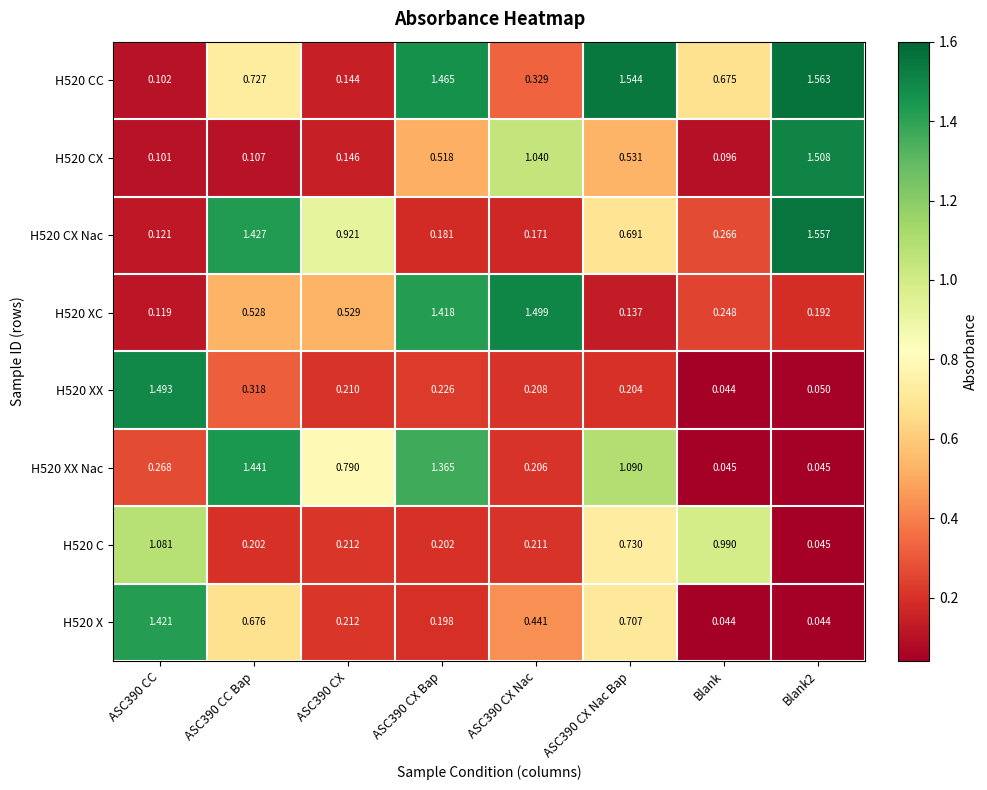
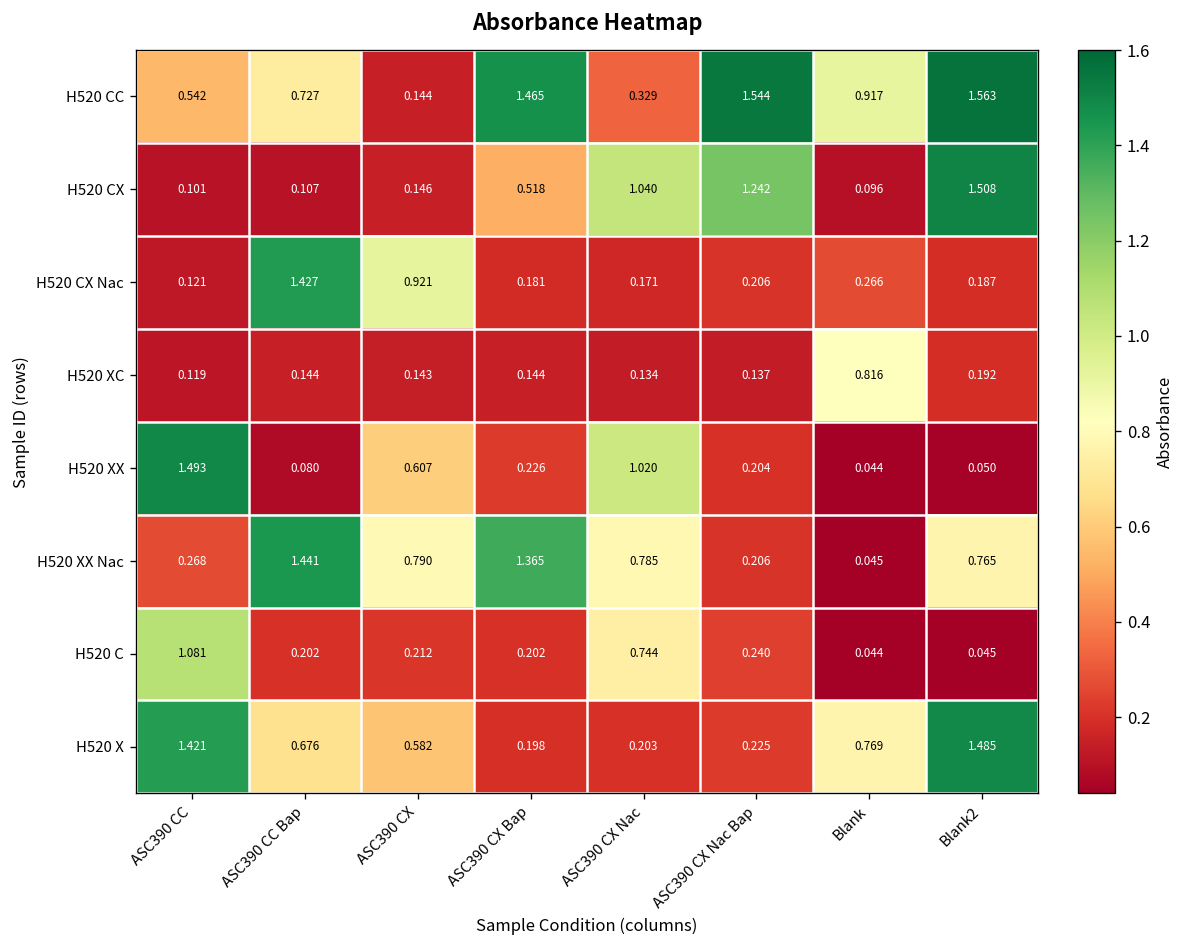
  {
    "H520 CC": {
-     "ASC390 CC": 0.102,
+     "ASC390 CC": 0.542,
      "ASC390 CC Bap": 0.727,
      "ASC390 CX": 0.144,
      "ASC390 CX Bap": 1.465,
      "ASC390 CX Nac": 0.329,
      "ASC390 CX Nac Bap": 1.544,
-     "Blank": 0.675,
+     "Blank": 0.917,
      "Blank2": 1.563
    },
    "H520 CX": {
      "ASC390 CC": 0.101,
      "ASC390 CC Bap": 0.107,
      "ASC390 CX": 0.146,
      "ASC390 CX Bap": 0.518,
      "ASC390 CX Nac": 1.040,
-     "ASC390 CX Nac Bap": 0.531,
+     "ASC390 CX Nac Bap": 1.242,
      "Blank": 0.096,
      "Blank2": 1.508
    },
    "H520 CX Nac": {
      "ASC390 CC": 0.121,
      "ASC390 CC Bap": 1.427,
      "ASC390 CX": 0.921,
      "ASC390 CX Bap": 0.181,
      "ASC390 CX Nac": 0.171,
-     "ASC390 CX Nac Bap": 0.691,
+     "ASC390 CX Nac Bap": 0.206,
      "Blank": 0.266,
-     "Blank2": 1.557
+     "Blank2": 0.187
    },
    "H520 XC": {
      "ASC390 CC": 0.119,
-     "ASC390 CC Bap": 0.528,
-     "ASC390 CX": 0.529,
-     "ASC390 CX Bap": 1.418,
-     "ASC390 CX Nac": 1.499,
+     "ASC390 CC Bap": 0.144,
+     "ASC390 CX": 0.143,
+     "ASC390 CX Bap": 0.144,
+     "ASC390 CX Nac": 0.134,
      "ASC390 CX Nac Bap": 0.137,
-     "Blank": 0.248,
+     "Blank": 0.816,
      "Blank2": 0.192
    },
    "H520 XX": {
      "ASC390 CC": 1.493,
-     "ASC390 CC Bap": 0.318,
-     "ASC390 CX": 0.210,
+     "ASC390 CC Bap": 0.080,
+     "ASC390 CX": 0.607,
      "ASC390 CX Bap": 0.226,
-     "ASC390 CX Nac": 0.208,
+     "ASC390 CX Nac": 1.020,
      "ASC390 CX Nac Bap": 0.204,
      "Blank": 0.044,
      "Blank2": 0.050
    },
    "H520 XX Nac": {
      "ASC390 CC": 0.268,
      "ASC390 CC Bap": 1.441,
      "ASC390 CX": 0.790,
      "ASC390 CX Bap": 1.365,
-     "ASC390 CX Nac": 0.206,
-     "ASC390 CX Nac Bap": 1.090,
+     "ASC390 CX Nac": 0.785,
+     "ASC390 CX Nac Bap": 0.206,
      "Blank": 0.045,
-     "Blank2": 0.045
+     "Blank2": 0.765
    },
    "H520 C": {
      "ASC390 CC": 1.081,
      "ASC390 CC Bap": 0.202,
      "ASC390 CX": 0.212,
      "ASC390 CX Bap": 0.202,
-     "ASC390 CX Nac": 0.211,
-     "ASC390 CX Nac Bap": 0.730,
-     "Blank": 0.990,
+     "ASC390 CX Nac": 0.744,
+     "ASC390 CX Nac Bap": 0.240,
+     "Blank": 0.044,
      "Blank2": 0.045
    },
    "H520 X": {
      "ASC390 CC": 1.421,
      "ASC390 CC Bap": 0.676,
-     "ASC390 CX": 0.212,
+     "ASC390 CX": 0.582,
      "ASC390 CX Bap": 0.198,
-     "ASC390 CX Nac": 0.441,
-     "ASC390 CX Nac Bap": 0.707,
-     "Blank": 0.044,
-     "Blank2": 0.044
+     "ASC390 CX Nac": 0.203,
+     "ASC390 CX Nac Bap": 0.225,
+     "Blank": 0.769,
+     "Blank2": 1.485
    }
  }
